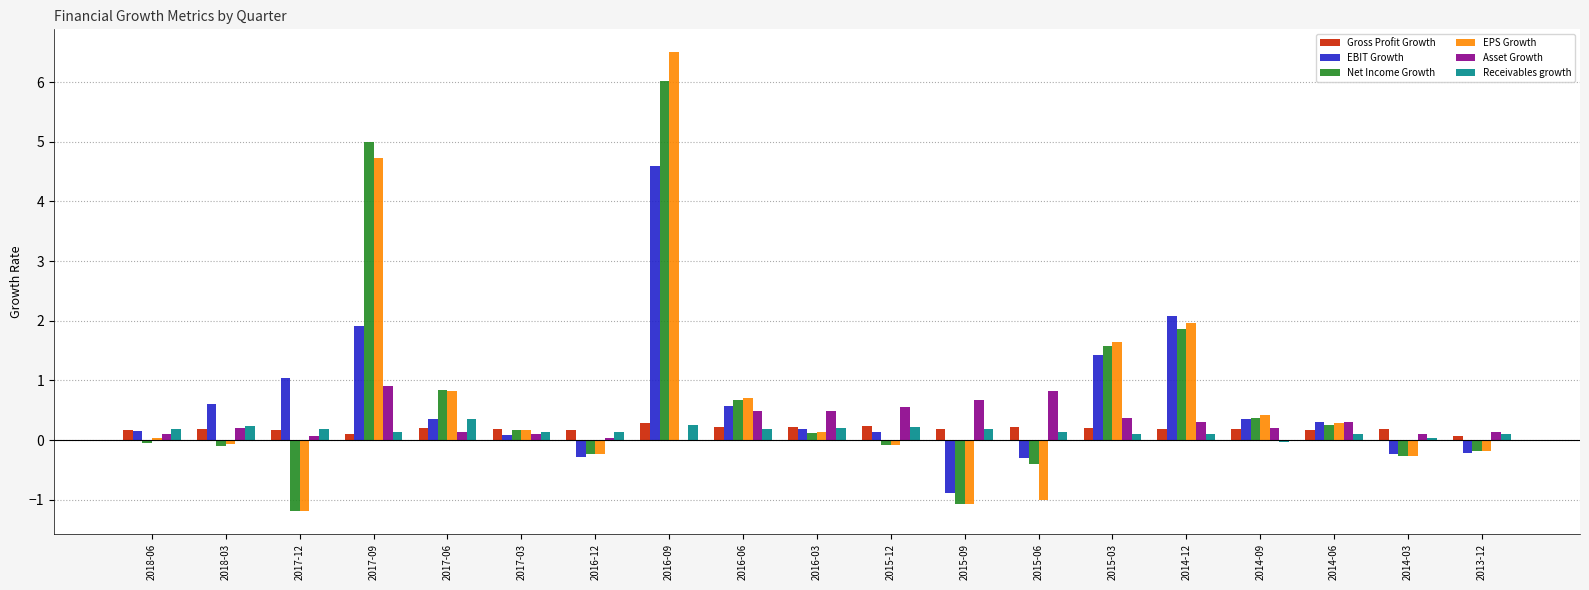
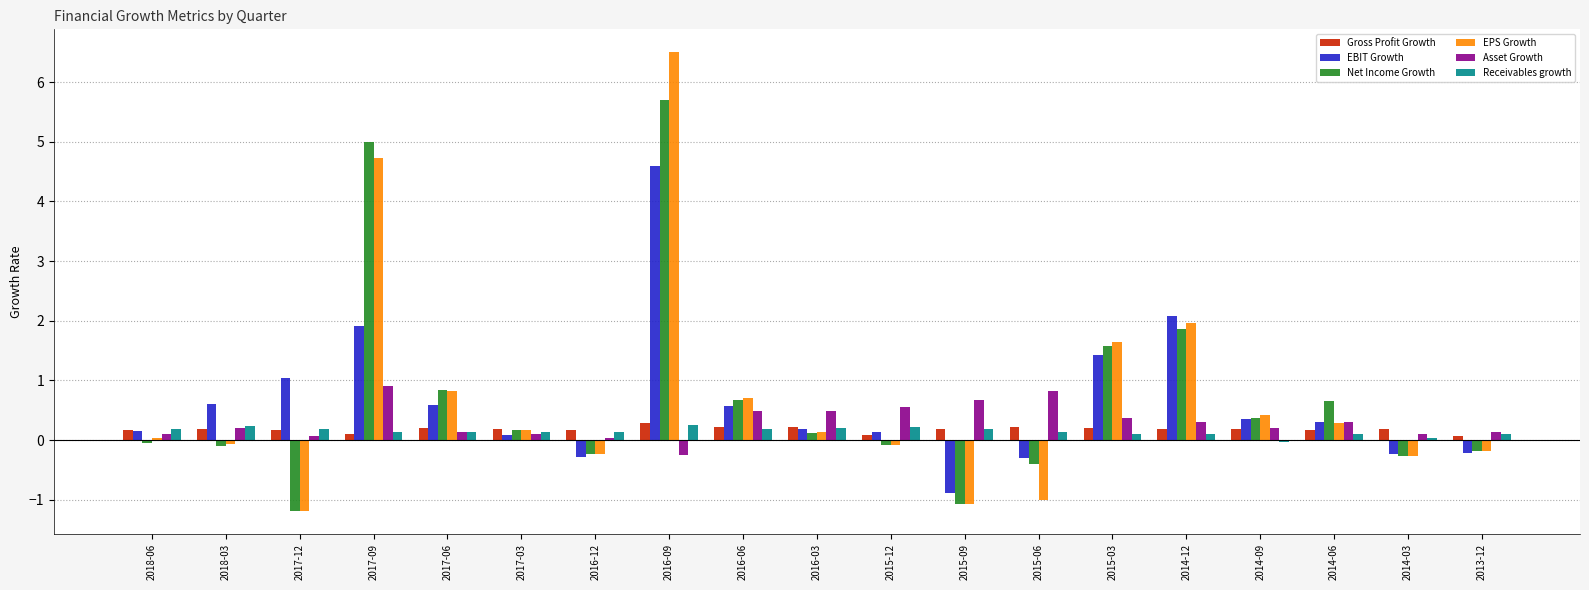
  {
    "Gross Profit Growth": {
      "2018-06": 0.2,
      "2018-03": 0.2,
      "2017-12": 0.2,
      "2017-09": 0.1,
      "2017-06": 0.2,
      "2017-03": 0.2,
      "2016-12": 0.2,
      "2016-09": 0.3,
      "2016-06": 0.2,
      "2016-03": 0.2,
-     "2015-12": 0.2,
+     "2015-12": 0.1,
      "2015-09": 0.2,
      "2015-06": 0.2,
      "2015-03": 0.2,
      "2014-12": 0.2,
      "2014-09": 0.2,
      "2014-06": 0.2,
      "2014-03": 0.2,
      "2013-12": 0.1
    },
    "EBIT Growth": {
      "2018-06": 0.1,
      "2018-03": 0.6,
      "2017-12": 1.0,
      "2017-09": 1.9,
-     "2017-06": 0.4,
+     "2017-06": 0.6,
      "2017-03": 0.1,
      "2016-12": -0.3,
      "2016-09": 4.6,
      "2016-06": 0.6,
      "2016-03": 0.2,
      "2015-12": 0.1,
      "2015-09": -0.9,
      "2015-06": -0.3,
      "2015-03": 1.4,
      "2014-12": 2.1,
      "2014-09": 0.4,
      "2014-06": 0.3,
      "2014-03": -0.2,
      "2013-12": -0.2
    },
    "Net Income Growth": {
      "2018-06": -0.1,
      "2018-03": -0.1,
      "2017-12": -1.2,
      "2017-09": 5.0,
      "2017-06": 0.8,
      "2017-03": 0.2,
      "2016-12": -0.2,
-     "2016-09": 6.0,
+     "2016-09": 5.7,
      "2016-06": 0.7,
      "2016-03": 0.1,
      "2015-12": -0.1,
      "2015-09": -1.1,
      "2015-06": -0.4,
      "2015-03": 1.6,
      "2014-12": 1.9,
      "2014-09": 0.4,
-     "2014-06": 0.3,
+     "2014-06": 0.7,
      "2014-03": -0.3,
      "2013-12": -0.2
    },
    "EPS Growth": {
      "2018-03": -0.1,
      "2017-12": -1.2,
      "2017-09": 4.7,
      "2017-06": 0.8,
      "2017-03": 0.2,
      "2016-12": -0.2,
      "2016-09": 6.5,
      "2016-06": 0.7,
      "2016-03": 0.1,
      "2015-12": -0.1,
      "2015-09": -1.1,
      "2015-06": -1.0,
      "2015-03": 1.6,
      "2014-12": 2.0,
      "2014-09": 0.4,
      "2014-06": 0.3,
      "2014-03": -0.3,
      "2013-12": -0.2
    },
    "Asset Growth": {
      "2018-06": 0.1,
      "2018-03": 0.2,
      "2017-12": 0.1,
      "2017-09": 0.9,
      "2017-06": 0.1,
      "2017-03": 0.1,
-     "2016-09": 0.0,
+     "2016-09": -0.3,
      "2016-06": 0.5,
      "2016-03": 0.5,
      "2015-12": 0.6,
      "2015-09": 0.7,
      "2015-06": 0.8,
      "2015-03": 0.4,
      "2014-12": 0.3,
      "2014-09": 0.2,
      "2014-06": 0.3,
      "2014-03": 0.1,
      "2013-12": 0.1
    },
    "Receivables growth": {
      "2018-06": 0.2,
      "2018-03": 0.2,
      "2017-12": 0.2,
      "2017-09": 0.1,
-     "2017-06": 0.4,
+     "2017-06": 0.1,
      "2017-03": 0.1,
      "2016-12": 0.1,
      "2016-09": 0.2,
      "2016-06": 0.2,
      "2016-03": 0.2,
      "2015-12": 0.2,
      "2015-09": 0.2,
      "2015-06": 0.1,
      "2015-03": 0.1,
      "2014-12": 0.1,
      "2014-06": 0.1,
      "2014-03": 0.0,
      "2013-12": 0.1
    }
  }
